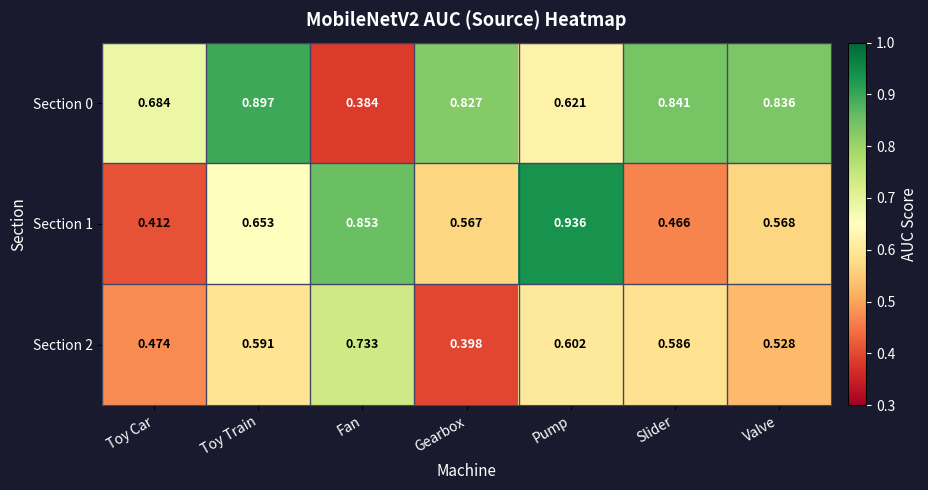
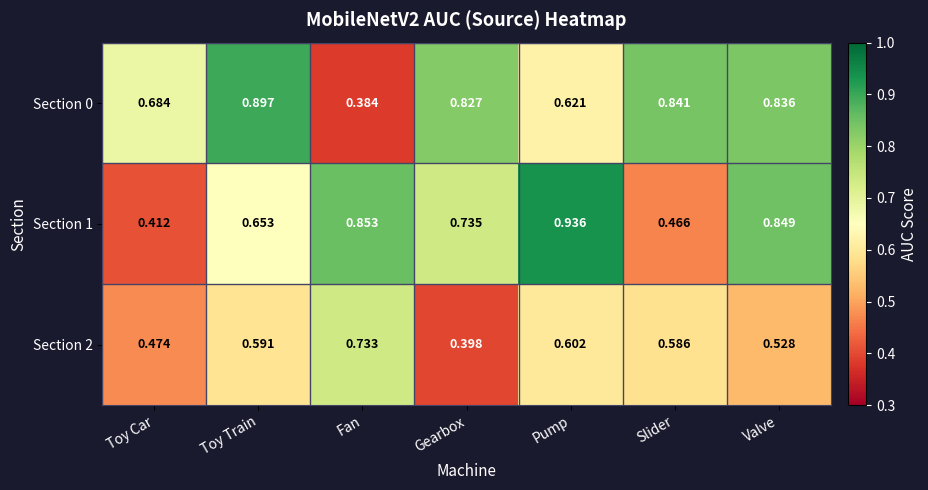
  {
    "Section 0": {
      "Toy Car": 0.684,
      "Toy Train": 0.897,
      "Fan": 0.384,
      "Gearbox": 0.827,
      "Pump": 0.621,
      "Slider": 0.841,
      "Valve": 0.836
    },
    "Section 1": {
      "Toy Car": 0.412,
      "Toy Train": 0.653,
      "Fan": 0.853,
-     "Gearbox": 0.567,
+     "Gearbox": 0.735,
      "Pump": 0.936,
      "Slider": 0.466,
-     "Valve": 0.568
+     "Valve": 0.849
    },
    "Section 2": {
      "Toy Car": 0.474,
      "Toy Train": 0.591,
      "Fan": 0.733,
      "Gearbox": 0.398,
      "Pump": 0.602,
      "Slider": 0.586,
      "Valve": 0.528
    }
  }
